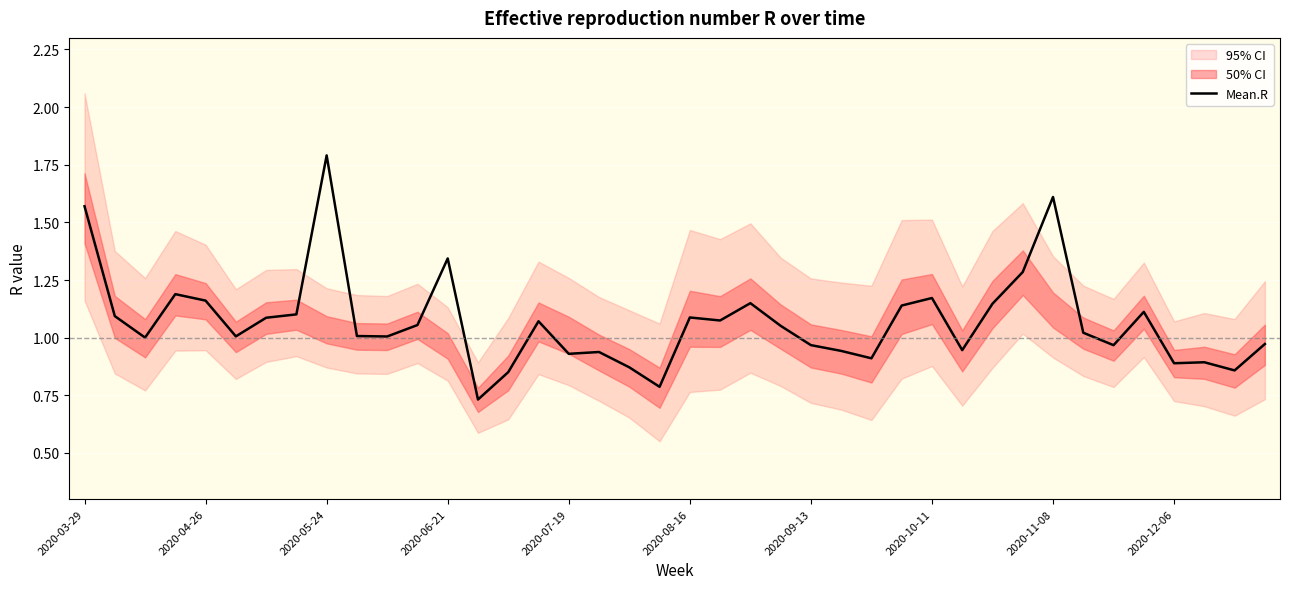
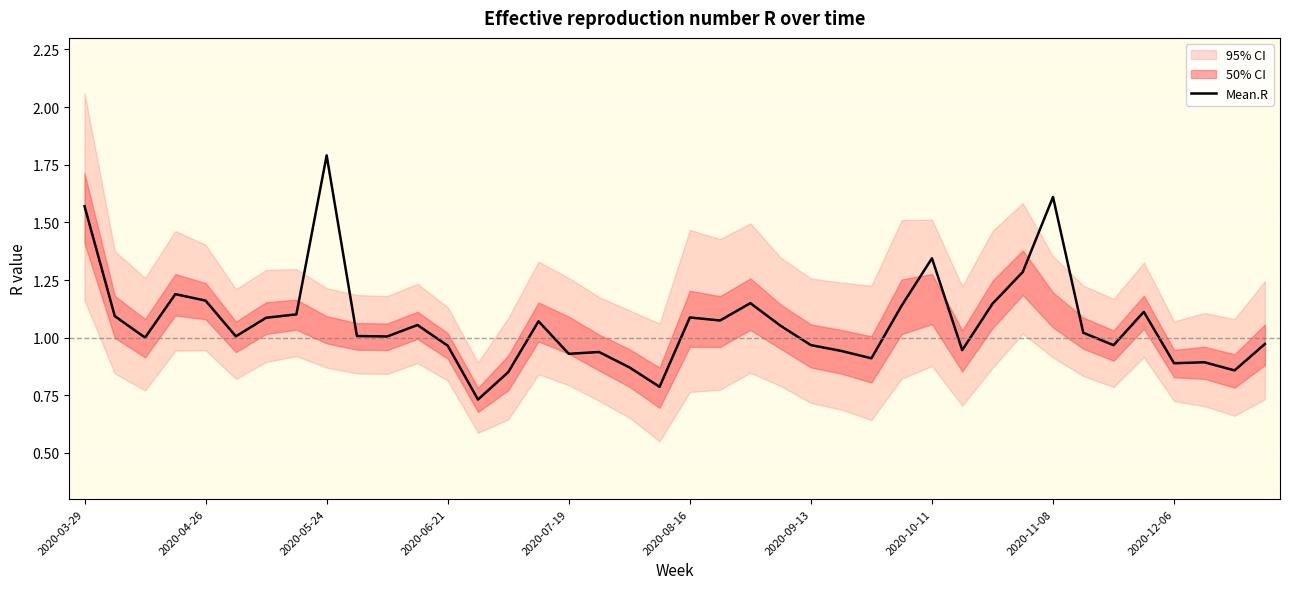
  {
    "Mean.R": {
      "2020-03-29": 1.57,
      "2020-04-26": 1.16,
      "2020-05-24": 1.79,
-     "2020-06-21": 1.34,
+     "2020-06-21": 0.97,
      "2020-07-19": 0.93,
      "2020-08-16": 1.09,
      "2020-09-13": 0.97,
-     "2020-10-11": 1.17,
+     "2020-10-11": 1.34,
      "2020-11-08": 1.61,
      "2020-12-06": 0.89
    }
  }
